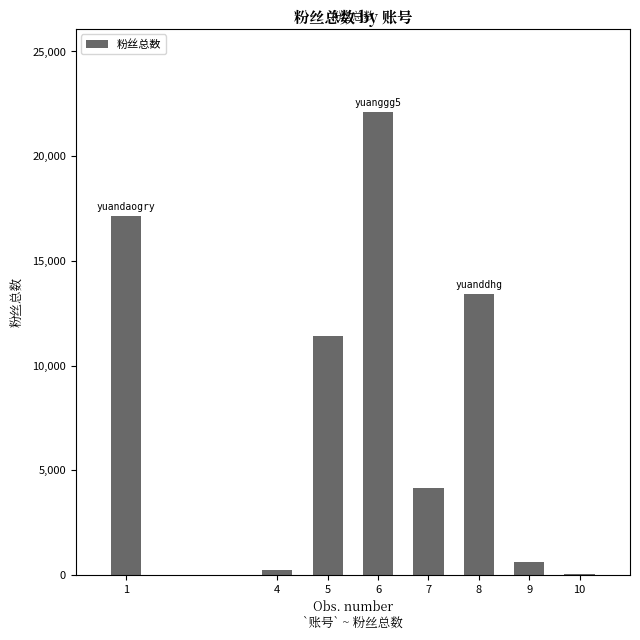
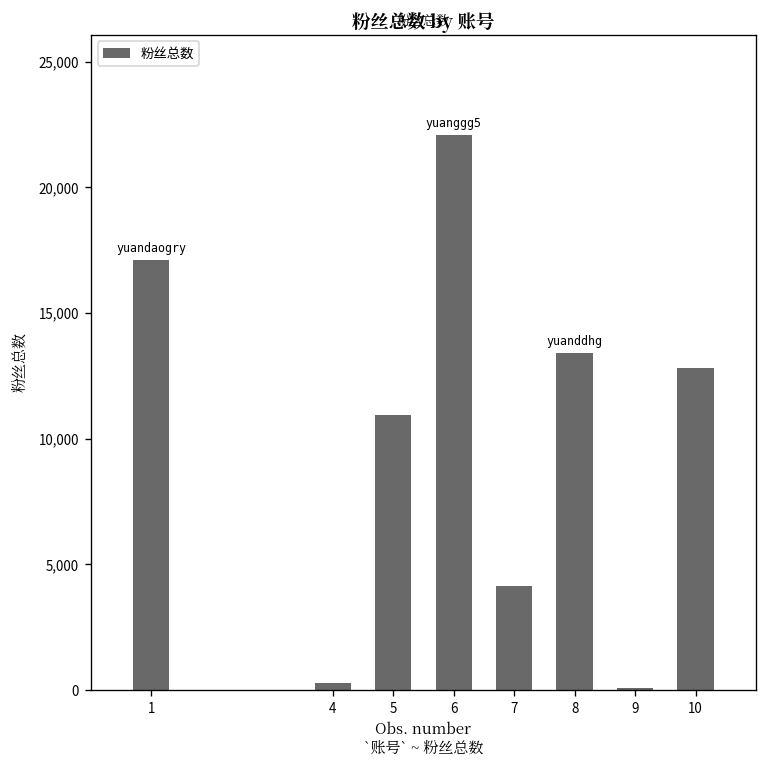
  {
    "1": "17,100",
    "4": "300",
-   "5": "11,400",
+   "5": "10,900",
    "6": "22,100",
    "7": "4,100",
    "8": "13,400",
-   "9": "600",
-   "10": "0"
+   "9": "100",
+   "10": "12,800"
  }
